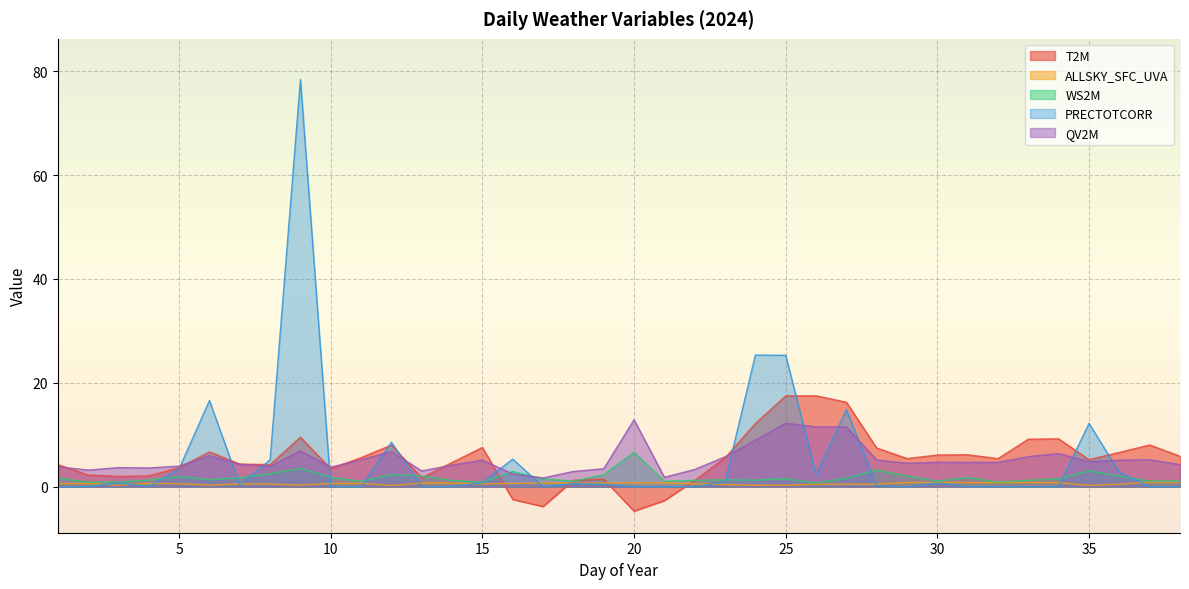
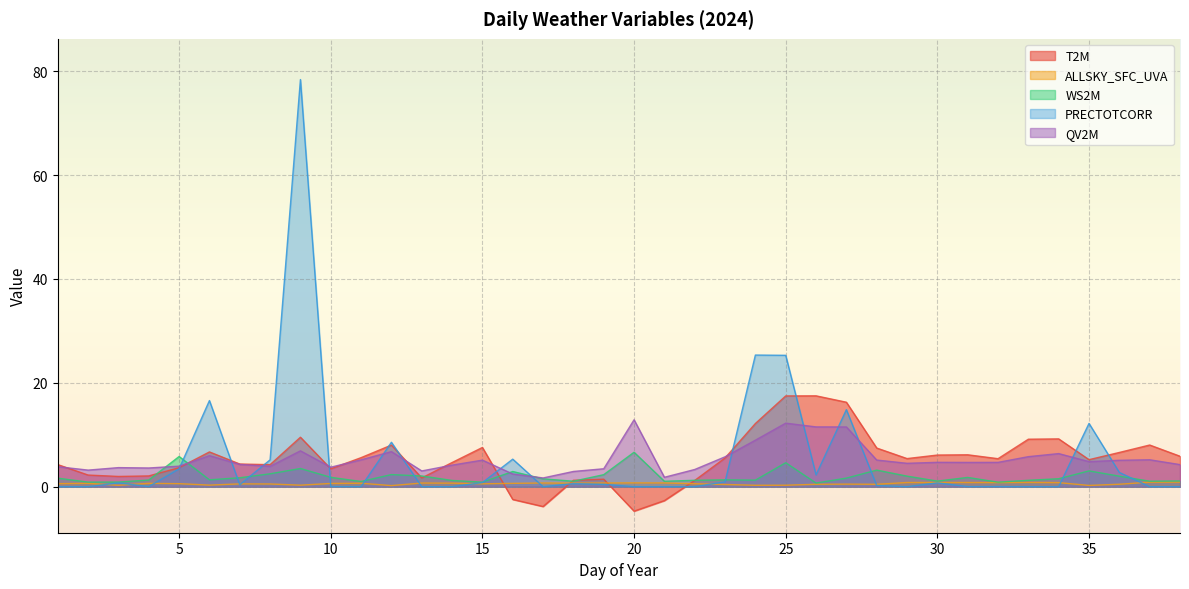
  {
    "ALLSKY_SFC_UVA": {
      "5": 1,
      "10": 1,
      "20": 1,
      "25": 0,
      "35": 0
    },
    "WS2M": {
-     "5": 2,
+     "5": 6,
      "10": 2,
      "20": 7,
-     "25": 2,
+     "25": 5,
      "35": 3
    },
    "PRECTOTCORR": {
      "10": 0,
      "25": 25,
      "35": 12
    },
    "QV2M": {
      "15": 5,
      "20": 13,
      "25": 12,
      "30": 5
    }
  }
